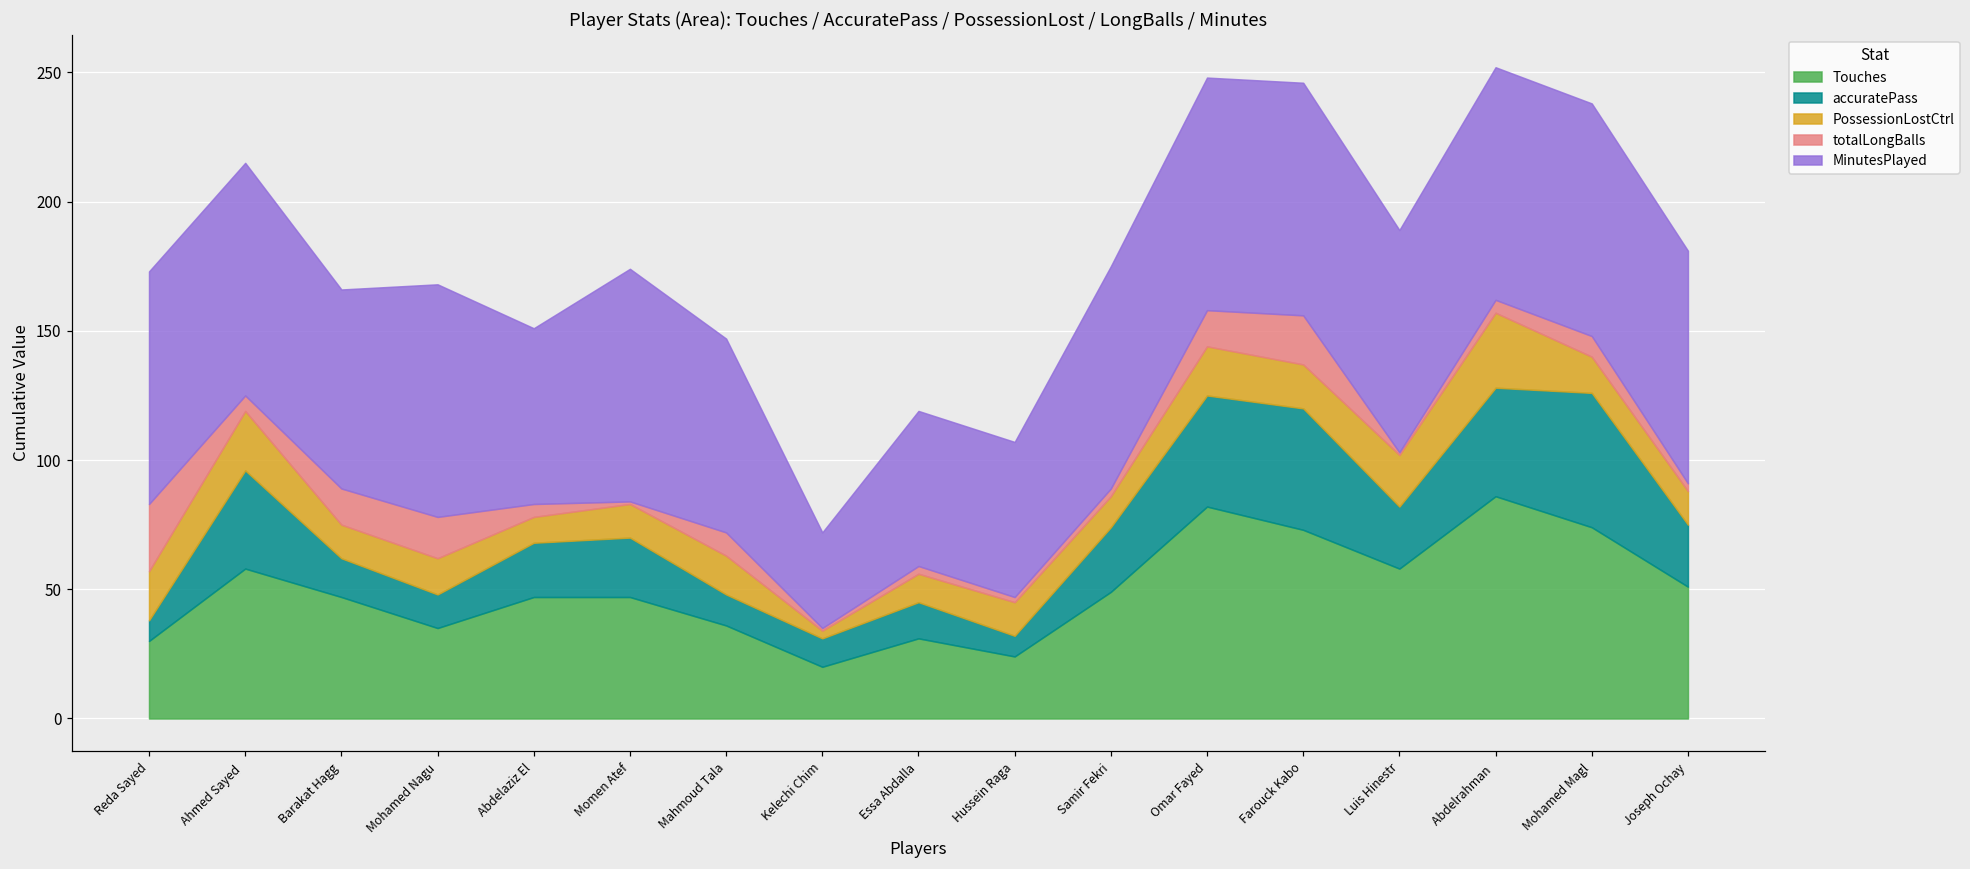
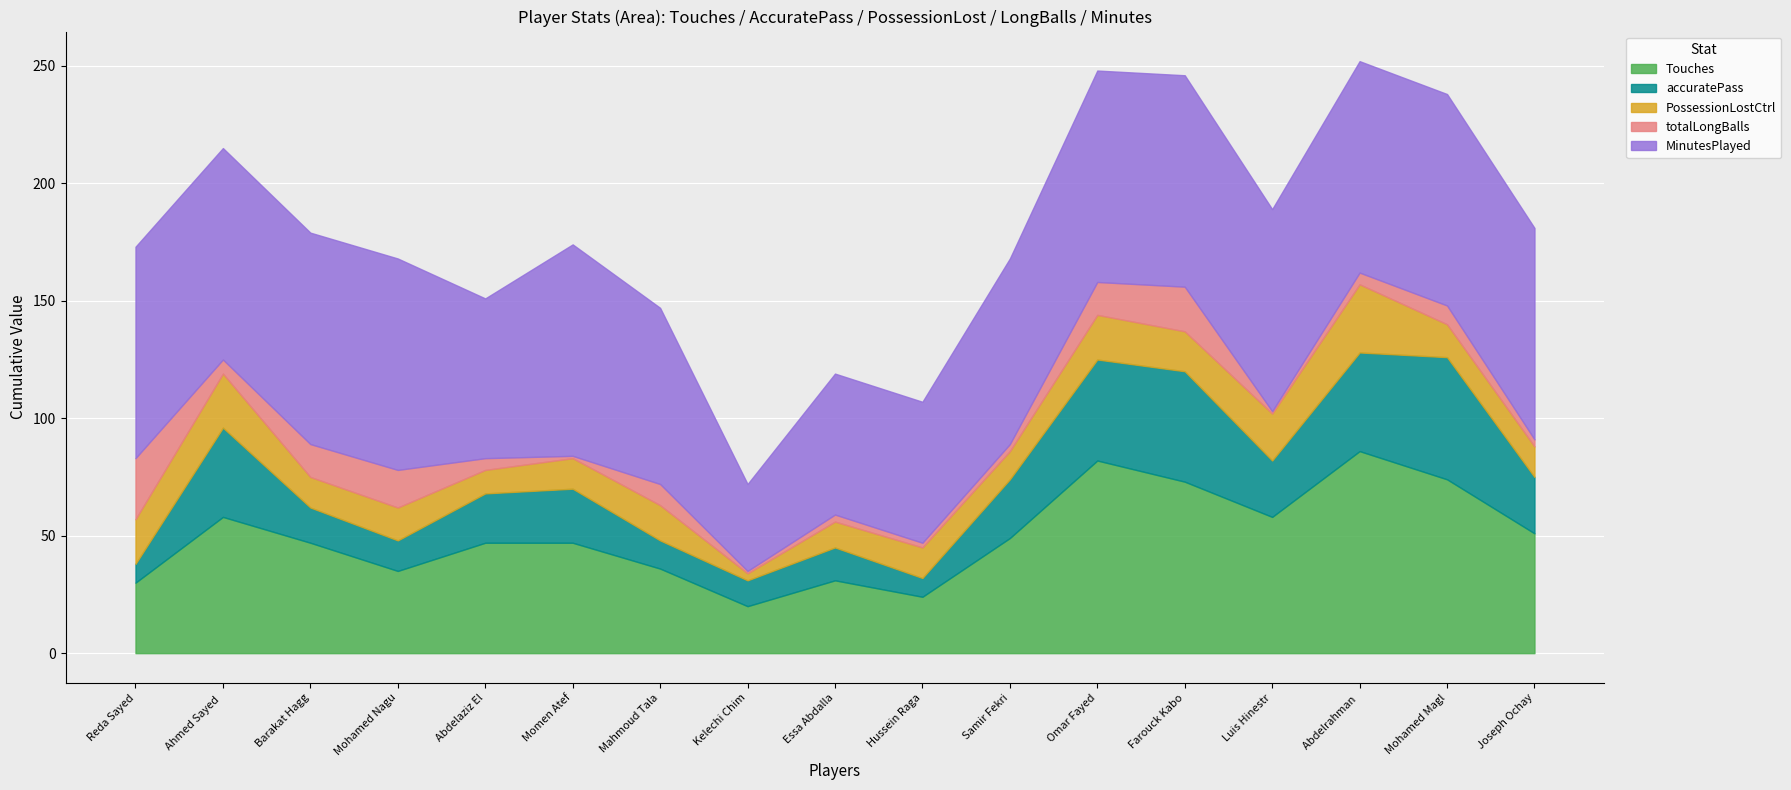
  {
    "Touches": {
      "Reda Sayed": 30,
      "Ahmed Sayed": 58,
      "Barakat Hagg": 47,
      "Mohamed Nagu": 35,
      "Abdelaziz El": 47,
      "Momen Atef": 47,
      "Mahmoud Tala": 36,
      "Kelechi Chim": 20,
      "Essa Abdalla": 31,
      "Hussein Raga": 24,
      "Samir Fekri": 49,
      "Omar Fayed": 82,
      "Farouck Kabo": 73,
      "Luis Hinestr": 58,
      "Abdelrahman": 86,
      "Mohamed Magl": 74,
      "Joseph Ochay": 51
    },
    "accuratePass": {
      "Reda Sayed": 8,
      "Ahmed Sayed": 38,
      "Barakat Hagg": 15,
      "Mohamed Nagu": 13,
      "Abdelaziz El": 21,
      "Momen Atef": 23,
      "Mahmoud Tala": 12,
      "Kelechi Chim": 11,
      "Essa Abdalla": 14,
      "Hussein Raga": 8,
      "Samir Fekri": 25,
      "Omar Fayed": 43,
      "Farouck Kabo": 47,
      "Luis Hinestr": 24,
      "Abdelrahman": 42,
      "Mohamed Magl": 52,
      "Joseph Ochay": 24
    },
    "PossessionLostCtrl": {
      "Reda Sayed": 19,
      "Ahmed Sayed": 23,
      "Barakat Hagg": 13,
      "Mohamed Nagu": 14,
      "Abdelaziz El": 10,
      "Mahmoud Tala": 15,
      "Essa Abdalla": 11,
      "Hussein Raga": 13,
      "Samir Fekri": 12,
      "Omar Fayed": 19,
      "Farouck Kabo": 17,
      "Abdelrahman": 29,
      "Mohamed Magl": 14,
      "Joseph Ochay": 13
    },
    "totalLongBalls": {
      "Reda Sayed": 26,
      "Ahmed Sayed": 6,
      "Barakat Hagg": 14,
      "Mohamed Nagu": 16,
      "Abdelaziz El": 5,
      "Mahmoud Tala": 9,
      "Essa Abdalla": 3,
      "Hussein Raga": 2,
      "Samir Fekri": 3,
      "Omar Fayed": 14,
      "Farouck Kabo": 19,
      "Abdelrahman": 5,
      "Mohamed Magl": 8,
      "Joseph Ochay": 3
    },
    "MinutesPlayed": {
      "Reda Sayed": 90,
      "Ahmed Sayed": 90,
-     "Barakat Hagg": 77,
+     "Barakat Hagg": 90,
      "Mohamed Nagu": 90,
      "Abdelaziz El": 68,
      "Momen Atef": 90,
      "Mahmoud Tala": 75,
      "Kelechi Chim": 37,
      "Essa Abdalla": 60,
      "Hussein Raga": 60,
-     "Samir Fekri": 86,
+     "Samir Fekri": 79,
      "Omar Fayed": 90,
      "Farouck Kabo": 90,
      "Luis Hinestr": 86,
      "Abdelrahman": 90,
      "Mohamed Magl": 90,
      "Joseph Ochay": 90
    }
  }
